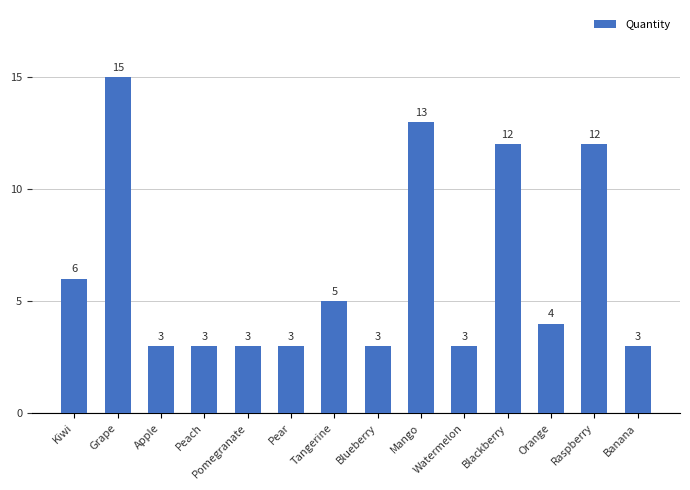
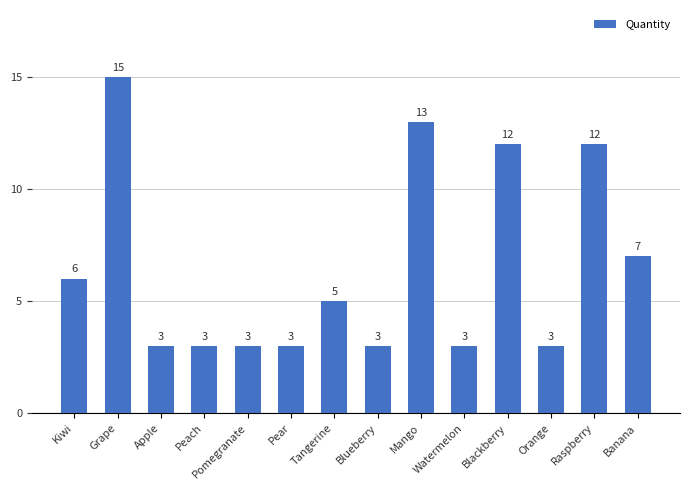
  {
    "Kiwi": 6,
    "Grape": 15,
    "Apple": 3,
    "Peach": 3,
    "Pomegranate": 3,
    "Pear": 3,
    "Tangerine": 5,
    "Blueberry": 3,
    "Mango": 13,
    "Watermelon": 3,
    "Blackberry": 12,
-   "Orange": 4,
+   "Orange": 3,
    "Raspberry": 12,
-   "Banana": 3
+   "Banana": 7
  }
